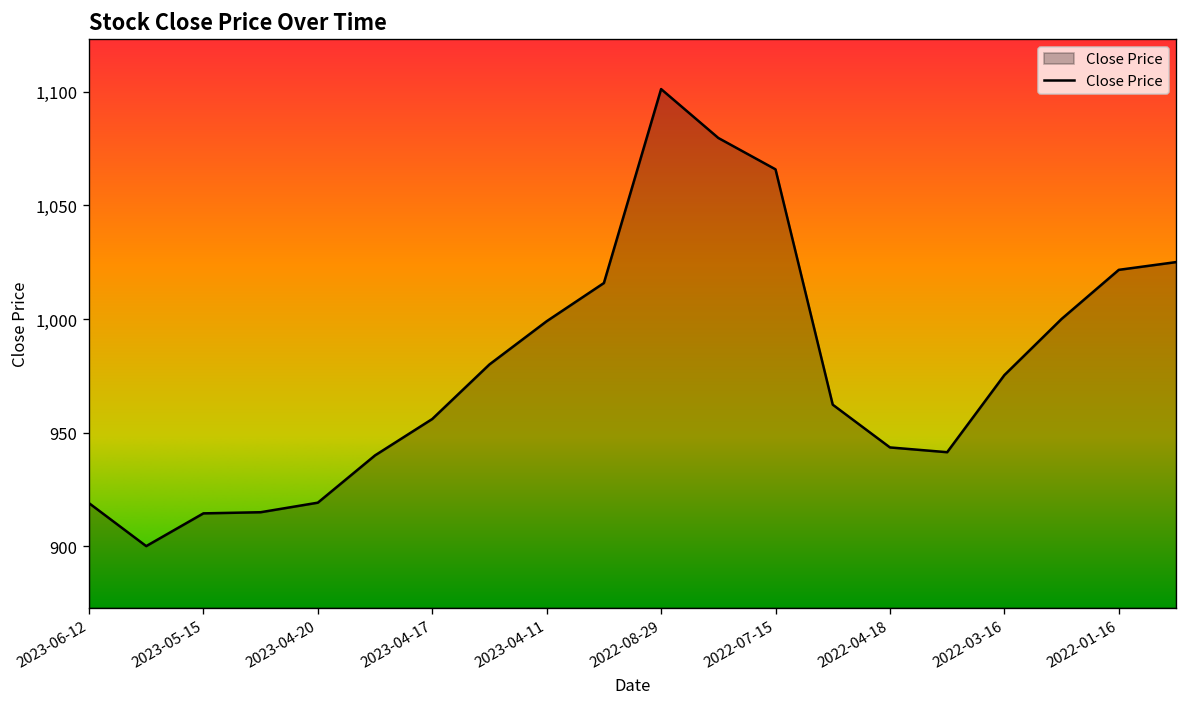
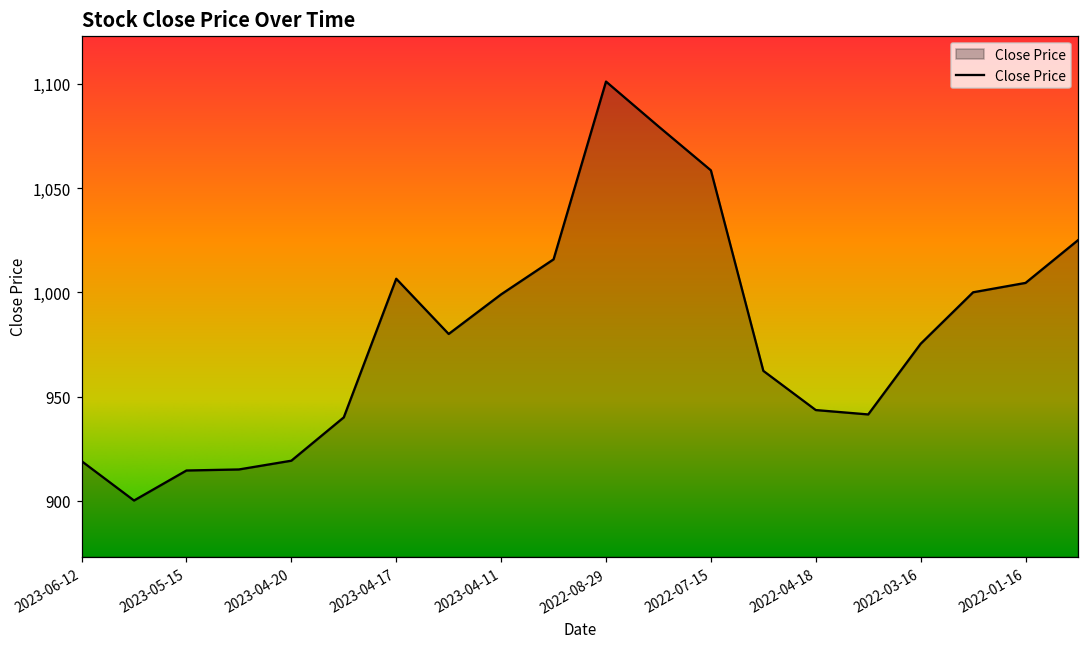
  {
    "2023-06-12": "919",
    "2023-05-15": "915",
    "2023-04-20": "919",
-   "2023-04-17": "956",
+   "2023-04-17": "1,007",
    "2023-04-11": "999",
    "2022-08-29": "1,101",
-   "2022-07-15": "1,066",
+   "2022-07-15": "1,059",
    "2022-04-18": "944",
    "2022-03-16": "975",
-   "2022-01-16": "1,022"
+   "2022-01-16": "1,005"
  }
